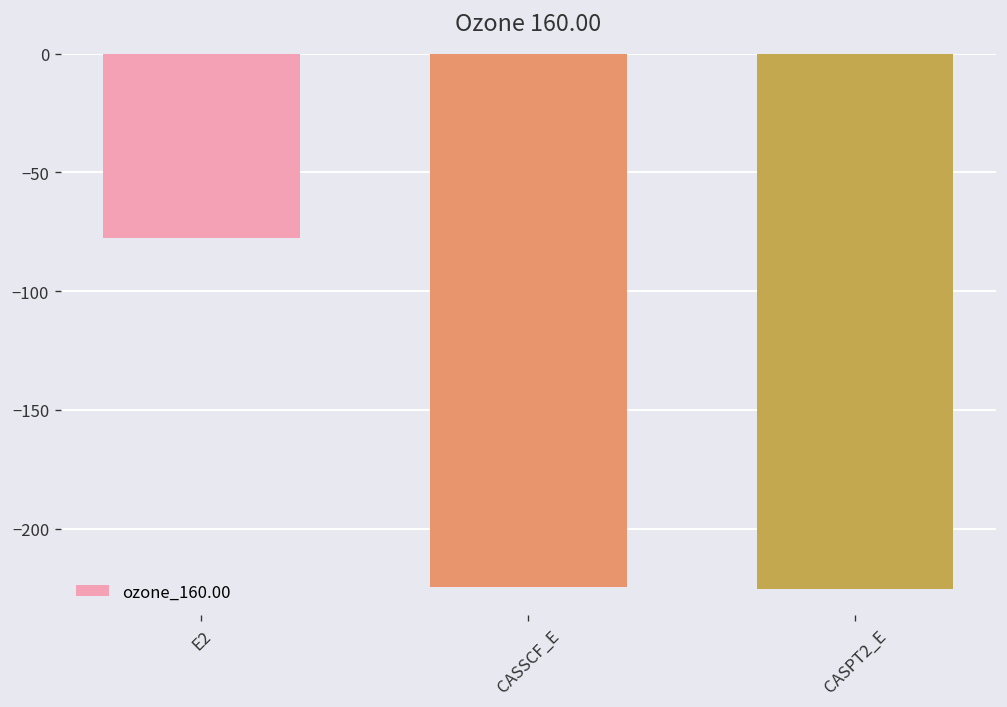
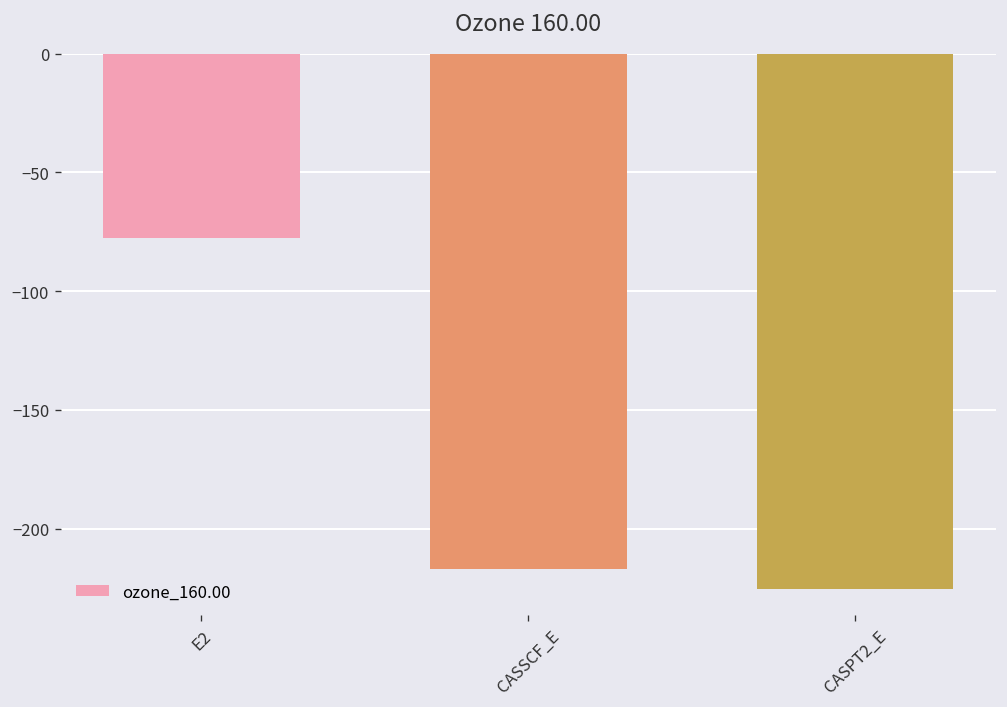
  {
    "E2": -78,
-   "CASSCF_E": -225,
+   "CASSCF_E": -217,
    "CASPT2_E": -225
  }
